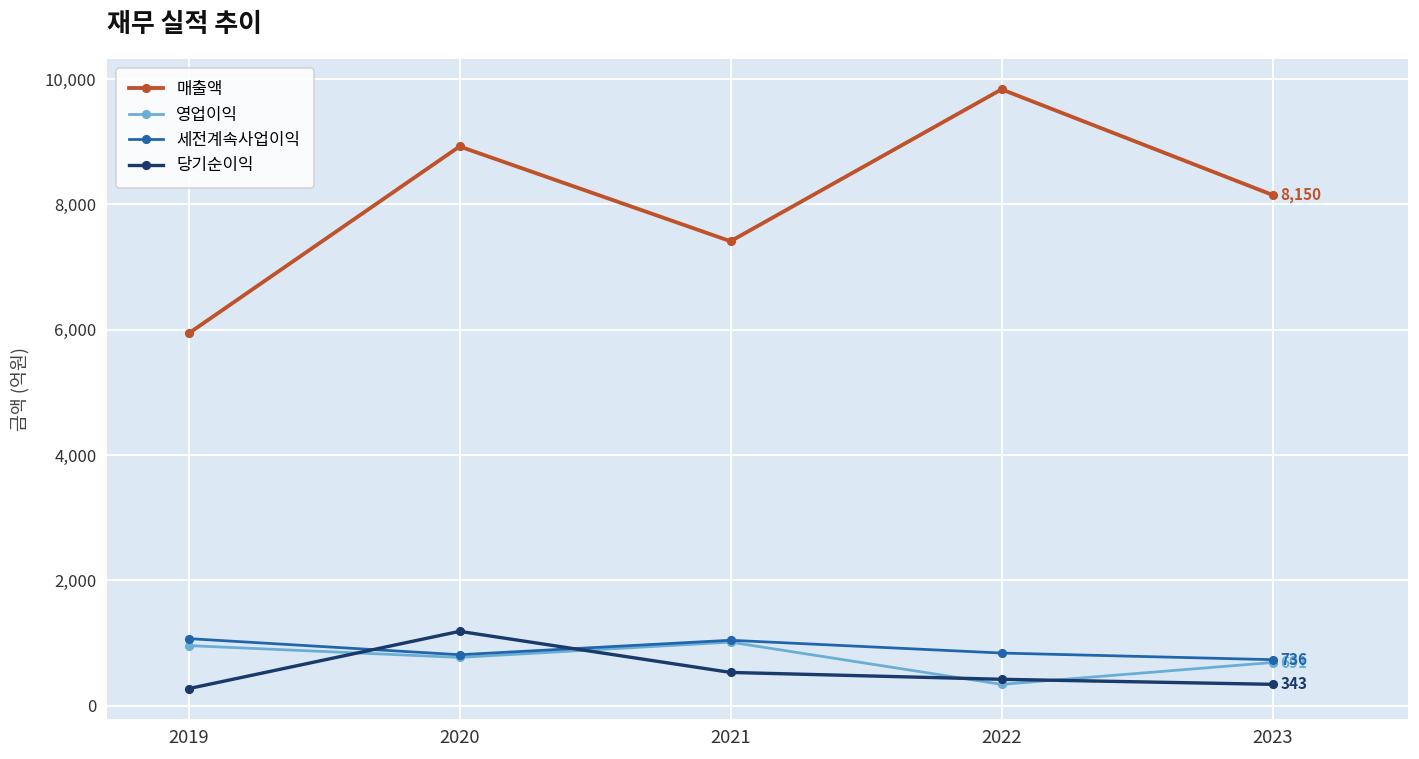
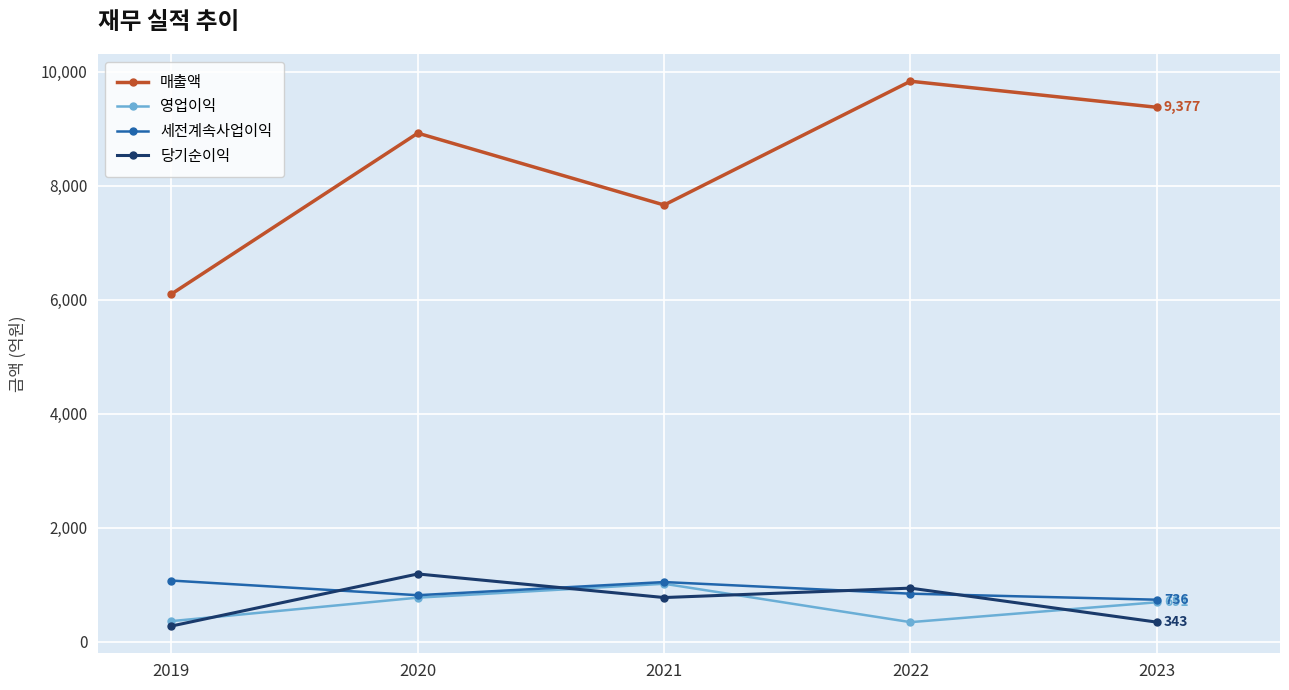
  {
    "매출액": {
-     "2019": "5,900",
-     "2021": "7,400",
-     "2023": "8,150"
+     "2019": "6,100",
+     "2021": "7,700",
+     "2023": "9,377"
    },
    "영업이익": {
-     "2019": "1,000",
+     "2019": "400",
      "2022": "300"
    },
    "세전계속사업이익": {
      "2019": "1,100",
      "2022": "800"
    },
    "당기순이익": {
      "2019": "300",
      "2020": "1,200",
-     "2021": "500",
-     "2022": "400"
+     "2021": "800",
+     "2022": "900"
    }
  }
